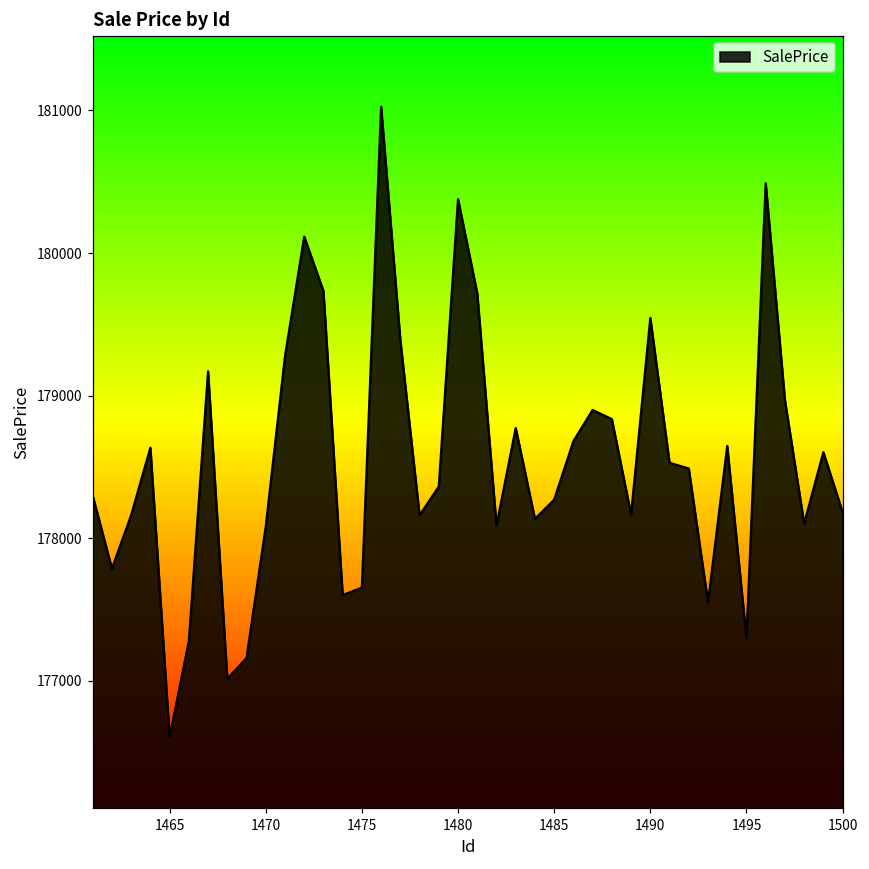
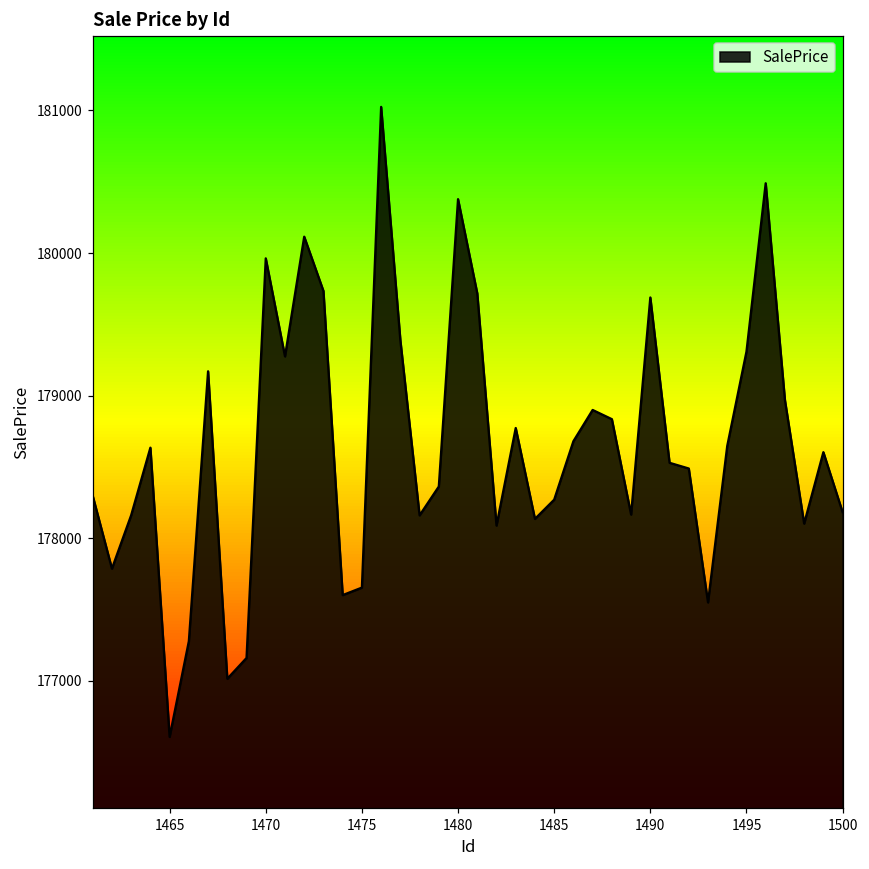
  {
    "1465": 176610,
-   "1470": 178080,
+   "1470": 179960,
    "1475": 177650,
    "1480": 180380,
    "1485": 178270,
-   "1490": 179540,
-   "1495": 177300,
+   "1490": 179690,
+   "1495": 179310,
    "1500": 178180
  }
